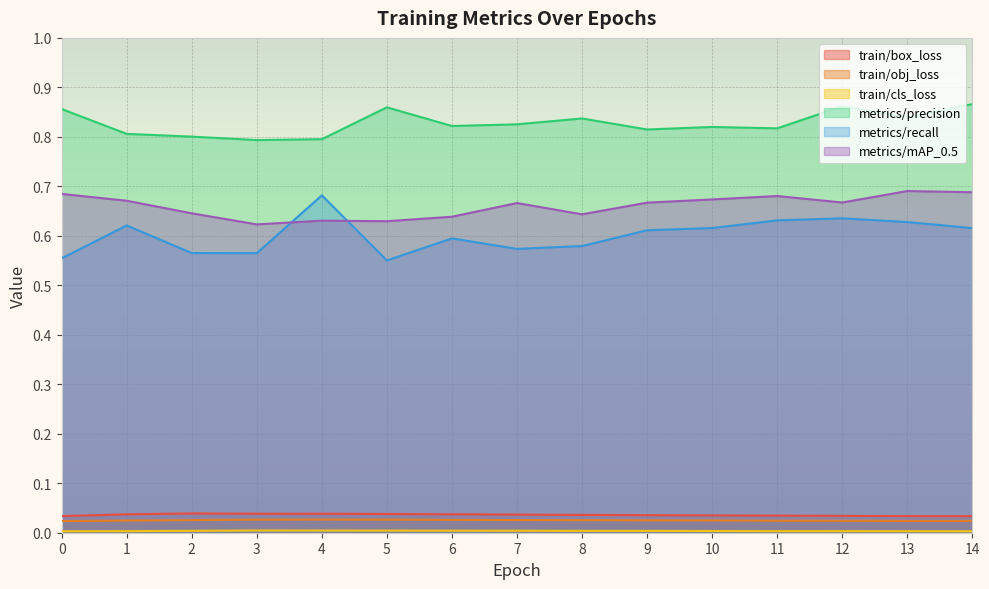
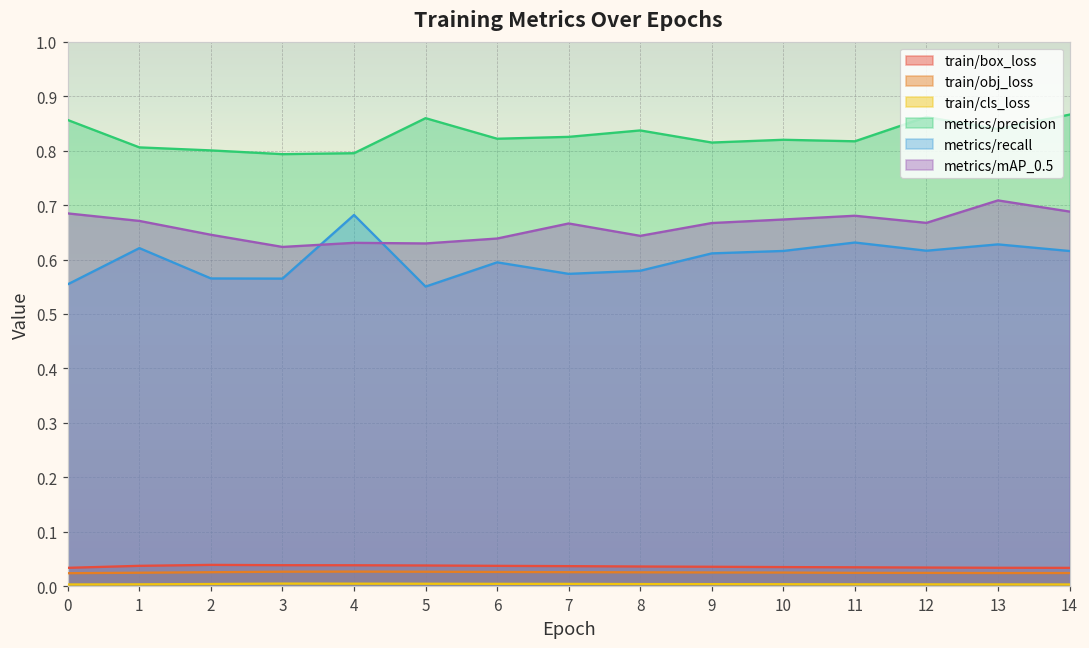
  {
    "metrics/precision": {
      "0": 0.86,
      "1": 0.81,
      "2": 0.80,
      "3": 0.79,
      "4": 0.80,
      "5": 0.86,
      "6": 0.82,
      "7": 0.83,
      "8": 0.84,
      "9": 0.81,
      "10": 0.82,
      "11": 0.82,
      "14": 0.87
    },
    "metrics/recall": {
      "0": 0.55,
      "1": 0.62,
      "2": 0.57,
      "3": 0.56,
      "4": 0.68,
      "5": 0.55,
      "6": 0.59,
      "7": 0.57,
      "8": 0.58,
      "9": 0.61,
      "10": 0.62,
      "11": 0.63,
-     "12": 0.64,
+     "12": 0.62,
      "13": 0.63,
      "14": 0.62
    },
    "metrics/mAP_0.5": {
      "0": 0.68,
      "1": 0.67,
      "2": 0.65,
      "3": 0.62,
      "4": 0.63,
      "5": 0.63,
      "6": 0.64,
      "7": 0.67,
      "8": 0.64,
      "9": 0.67,
      "10": 0.67,
      "11": 0.68,
      "12": 0.67,
-     "13": 0.69,
+     "13": 0.71,
      "14": 0.69
    }
  }
